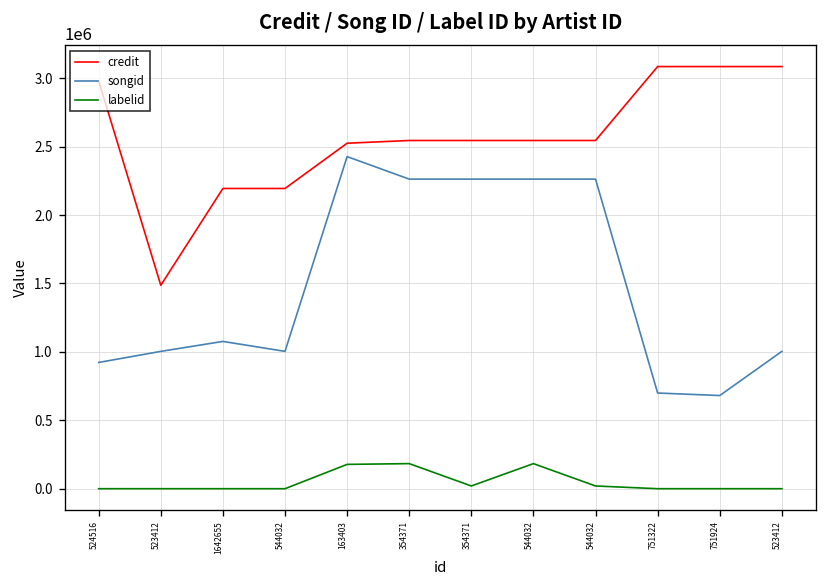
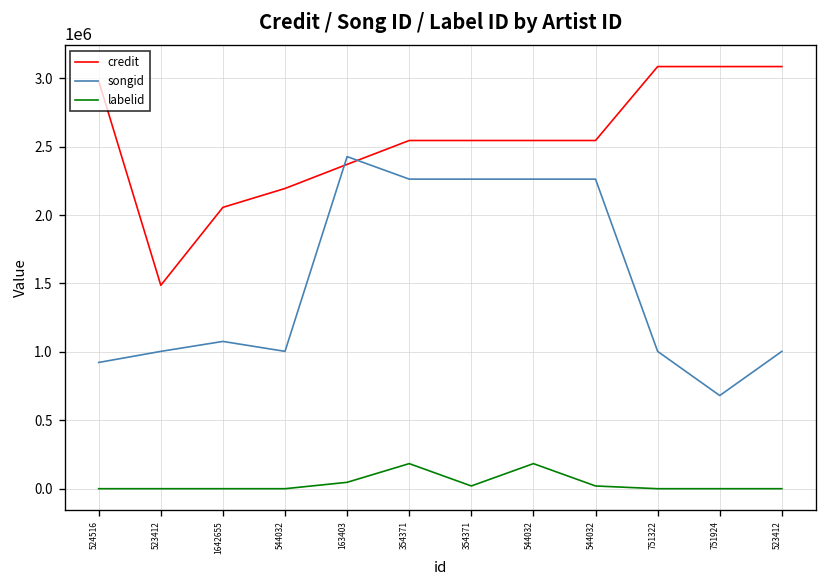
  {
    "credit": {
-     "1642655": 2190000,
-     "163403": 2520000,
+     "1642655": 2060000,
+     "163403": 2370000,
      "751322": 3080000,
      "751924": 3080000
    },
    "songid": {
      "524516": 920000,
      "1642655": 1080000,
      "163403": 2430000,
-     "751322": 700000,
+     "751322": 1000000,
      "751924": 680000
    },
    "labelid": {
      "524516": 0,
      "1642655": 0,
-     "163403": 180000,
+     "163403": 50000,
      "751322": 0,
      "751924": 0
    }
  }
